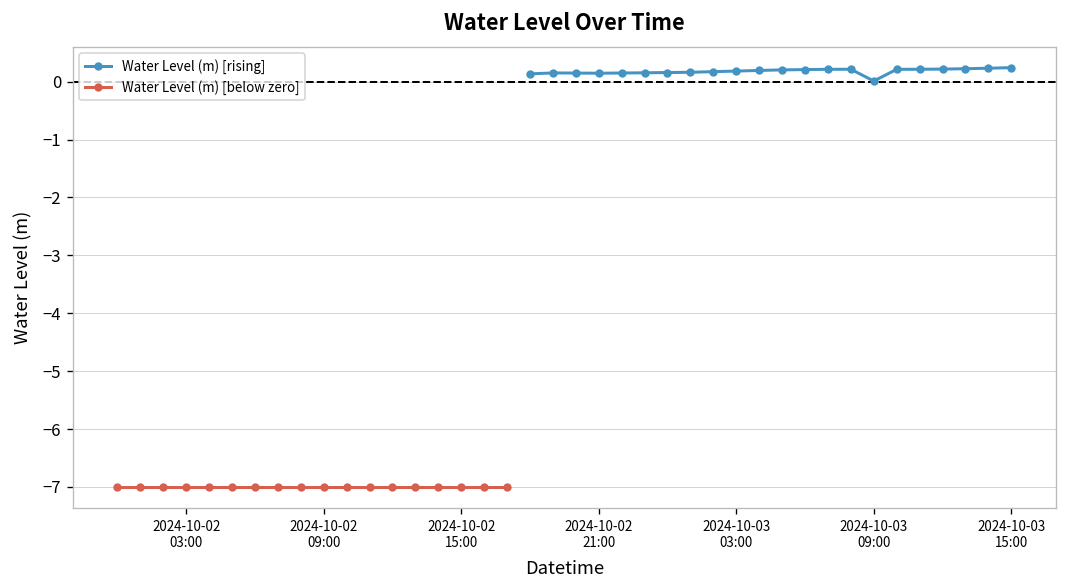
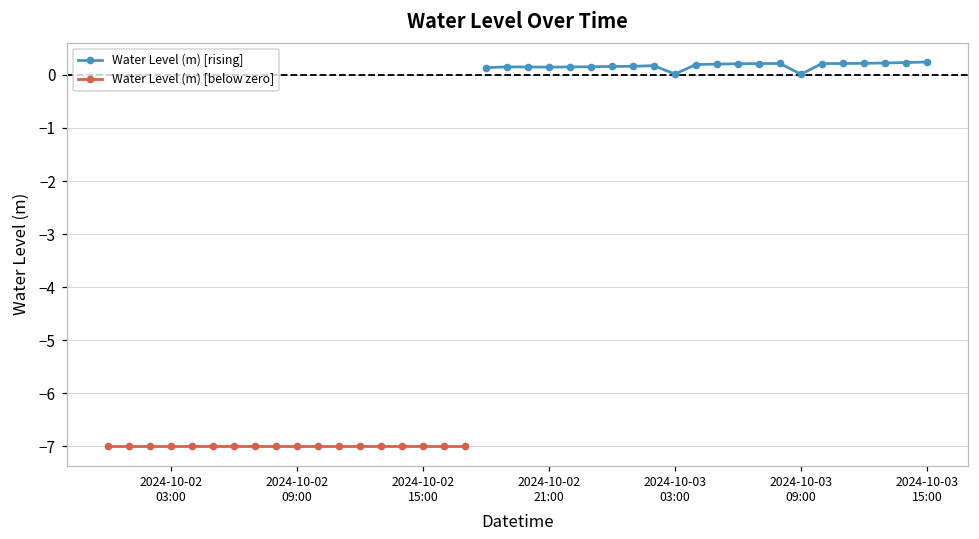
  {
    "Water Level (m) [rising]": {
      "2024-10-02 21:00": 0.1,
-     "2024-10-03 03:00": 0.2,
+     "2024-10-03 03:00": 0.0,
      "2024-10-03 09:00": 0.0,
      "2024-10-03 15:00": 0.2
    },
    "Water Level (m) [below zero]": {
      "2024-10-02 03:00": -7.0,
      "2024-10-02 09:00": -7.0,
      "2024-10-02 15:00": -7.0
    }
  }
